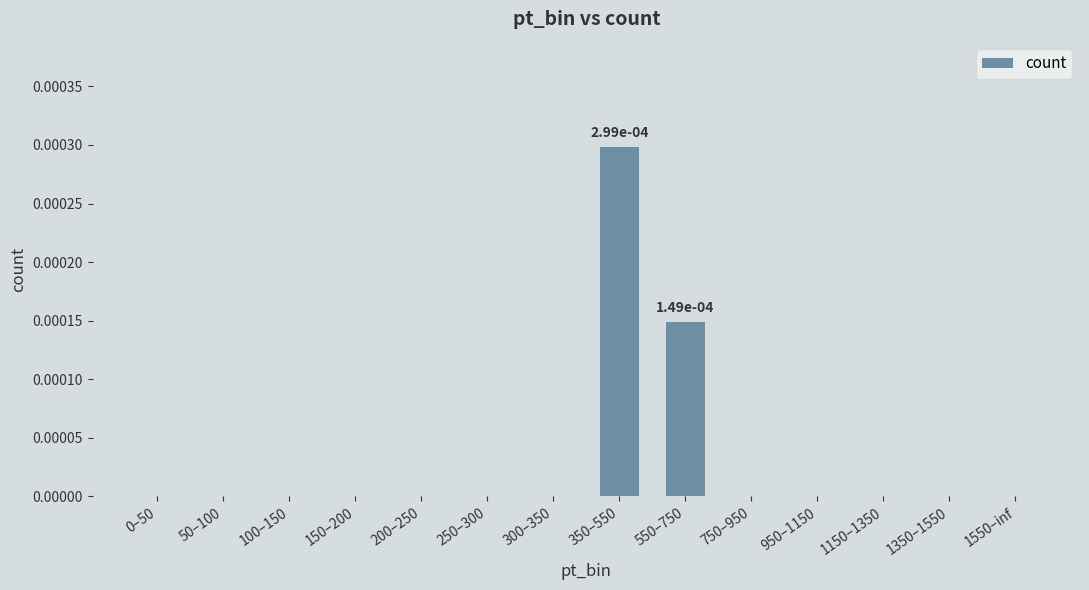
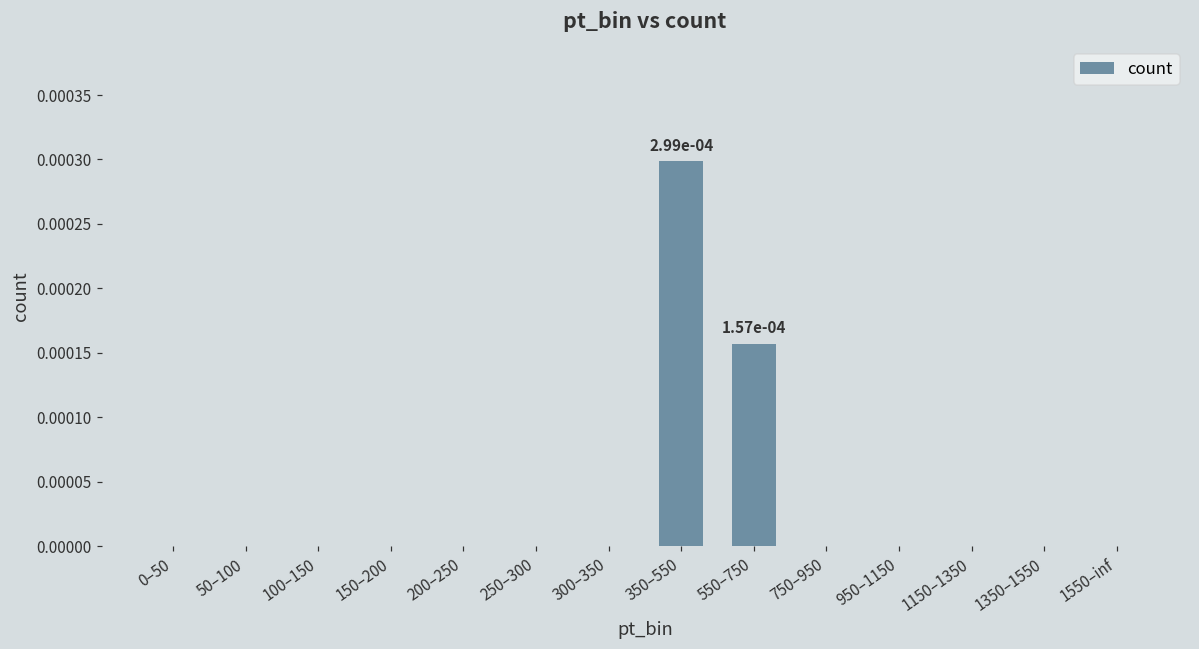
  {
    "350–550": "2.99e-04",
-   "550–750": "1.49e-04"
+   "550–750": "1.57e-04"
  }
